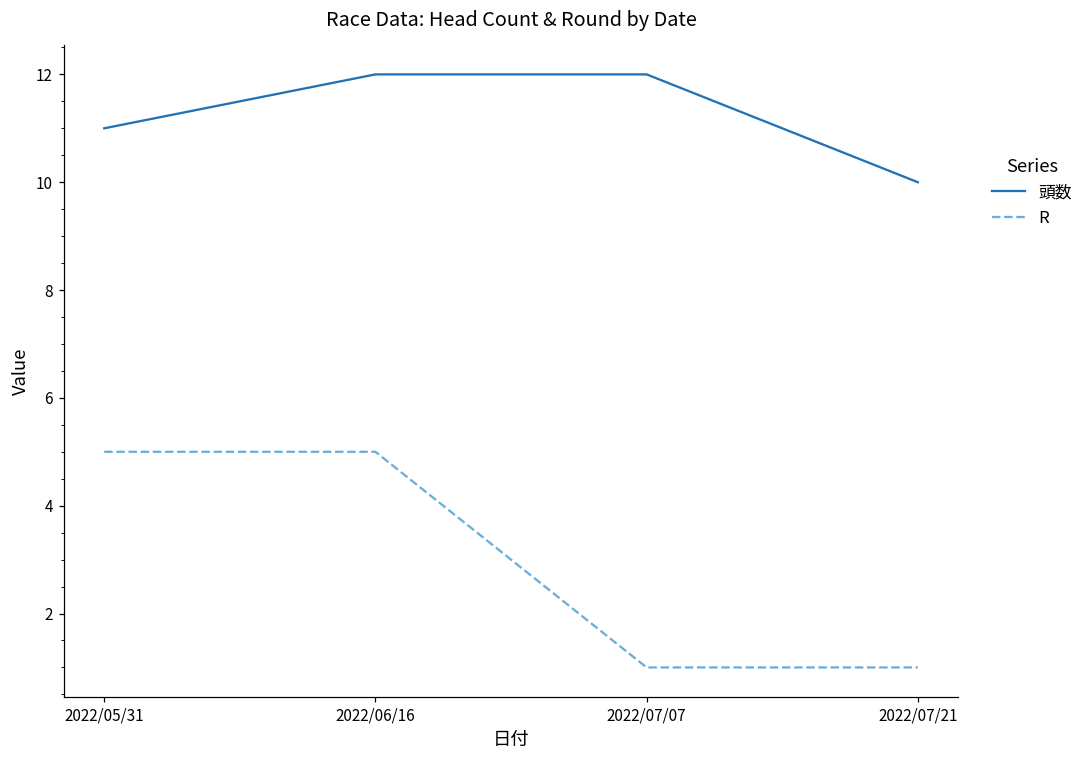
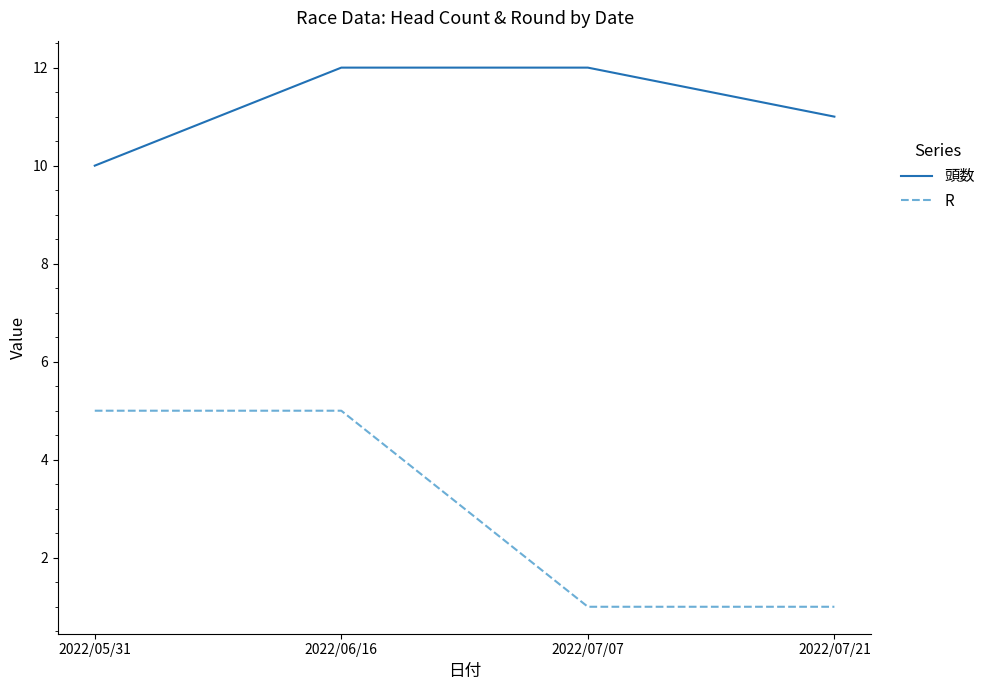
  {
    "頭数": {
-     "2022/05/31": 11,
+     "2022/05/31": 10,
      "2022/06/16": 12,
      "2022/07/07": 12,
-     "2022/07/21": 10
+     "2022/07/21": 11
    },
    "R": {
      "2022/05/31": 5,
      "2022/06/16": 5,
      "2022/07/07": 1,
      "2022/07/21": 1
    }
  }
